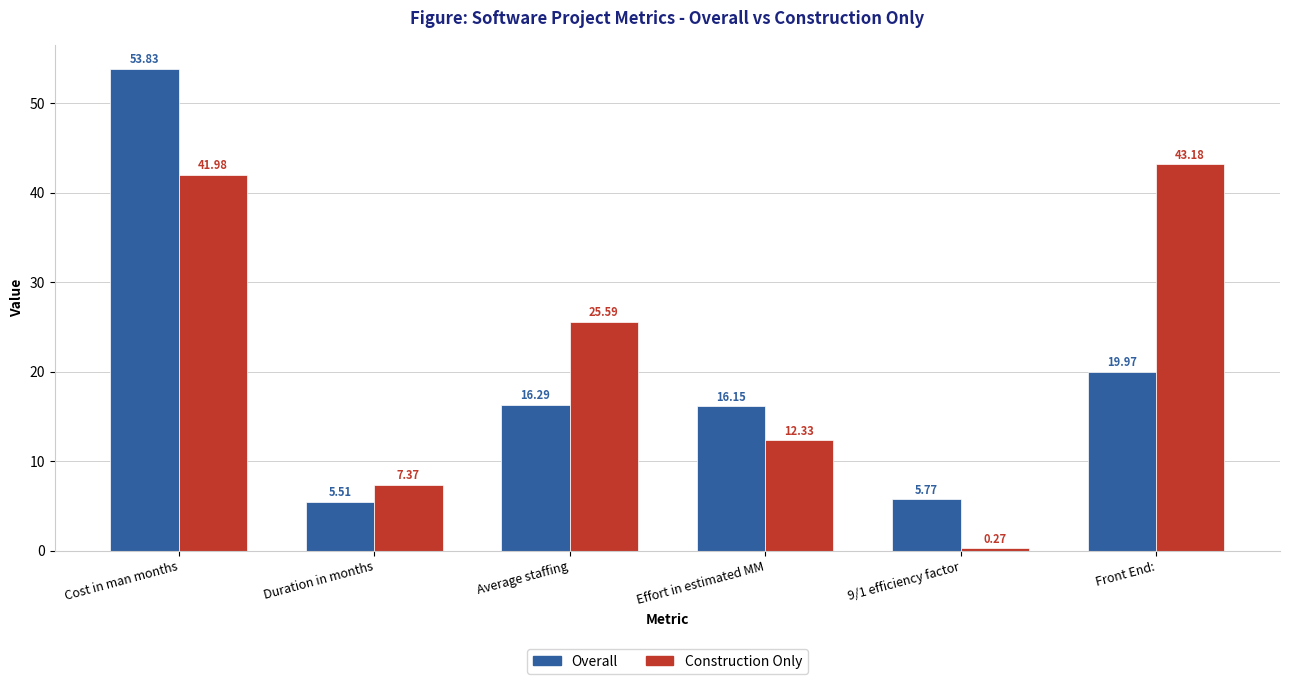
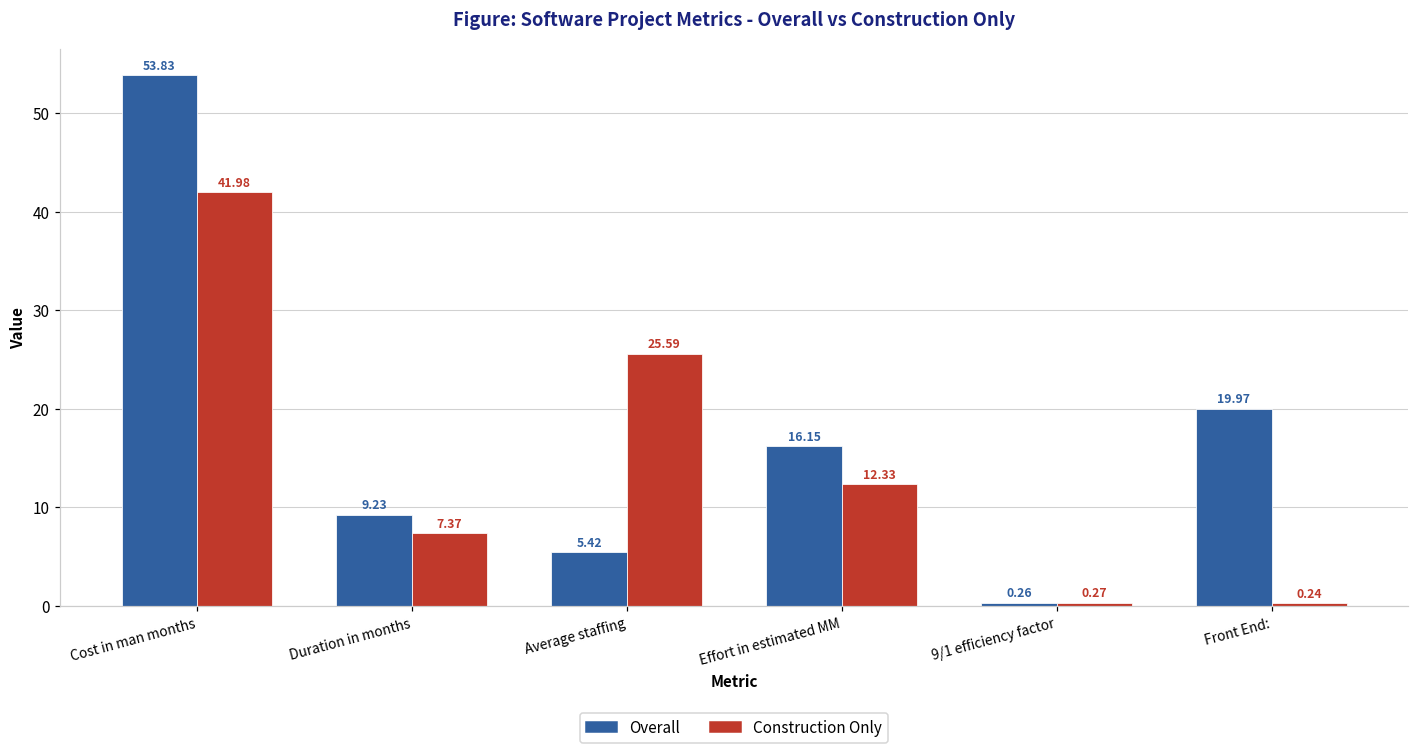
  {
    "Overall": {
      "Cost in man months": 53.83,
-     "Duration in months": 5.51,
-     "Average staffing": 16.29,
+     "Duration in months": 9.23,
+     "Average staffing": 5.42,
      "Effort in estimated MM": 16.15,
-     "9/1 efficiency factor": 5.77,
+     "9/1 efficiency factor": 0.26,
      "Front End:": 19.97
    },
    "Construction Only": {
      "Cost in man months": 41.98,
      "Duration in months": 7.37,
      "Average staffing": 25.59,
      "Effort in estimated MM": 12.33,
      "9/1 efficiency factor": 0.27,
-     "Front End:": 43.18
+     "Front End:": 0.24
    }
  }
